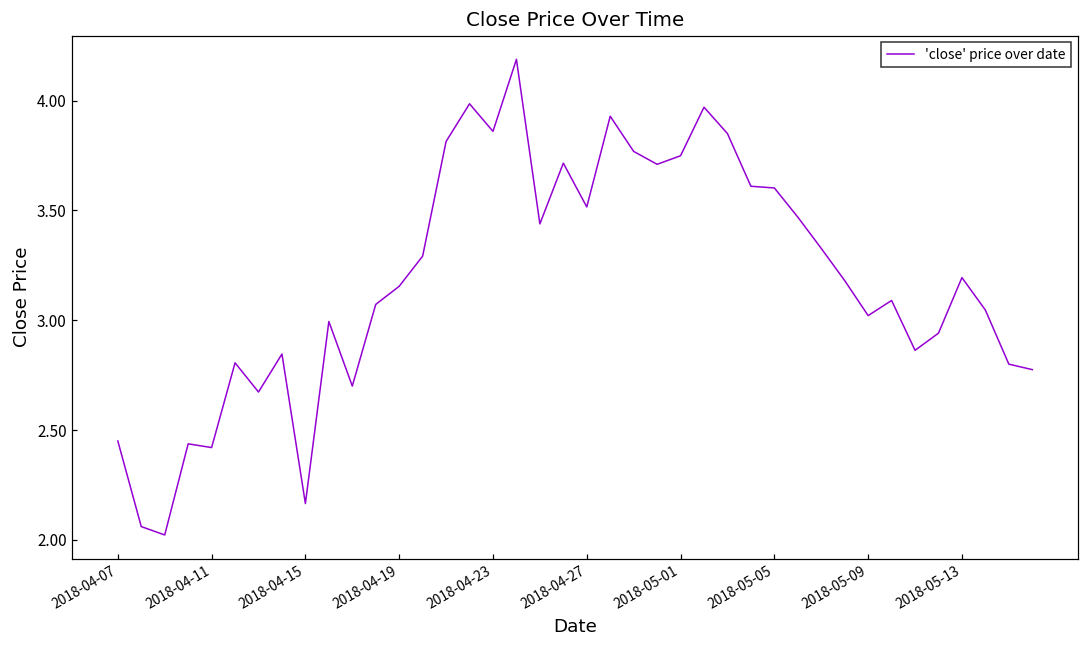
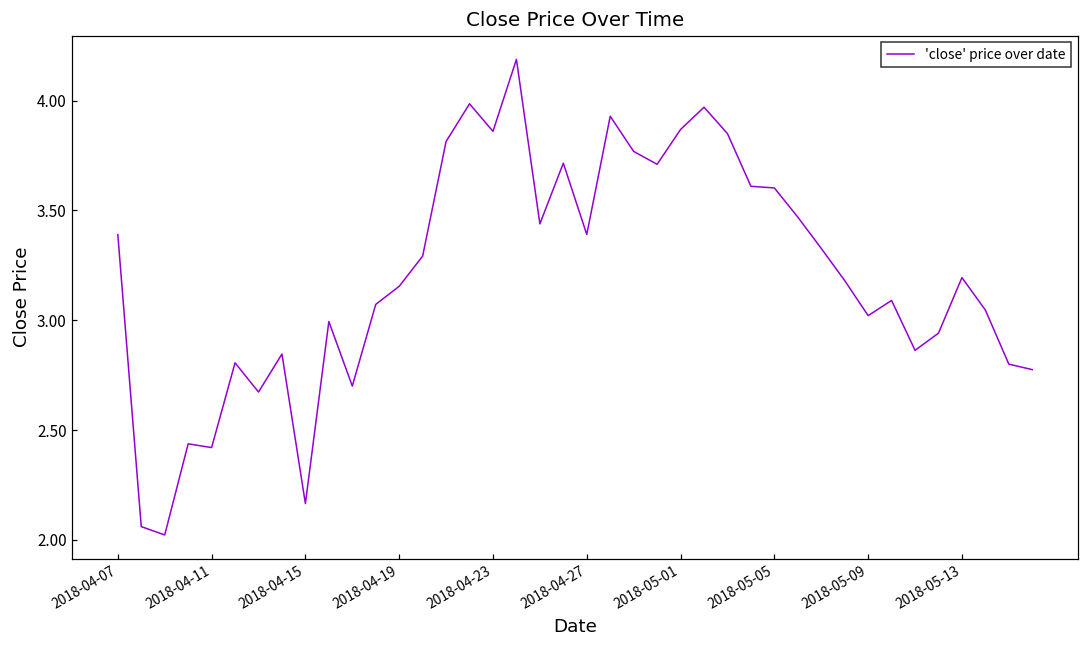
  {
-   "2018-04-07": 2.45,
+   "2018-04-07": 3.39,
    "2018-04-11": 2.42,
    "2018-04-15": 2.16,
    "2018-04-19": 3.15,
    "2018-04-23": 3.86,
-   "2018-04-27": 3.52,
-   "2018-05-01": 3.75,
+   "2018-04-27": 3.39,
+   "2018-05-01": 3.87,
    "2018-05-05": 3.60,
    "2018-05-09": 3.02,
    "2018-05-13": 3.19
  }
